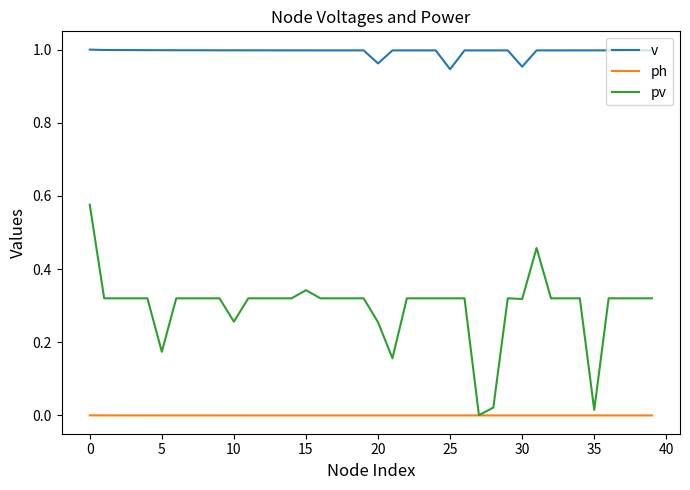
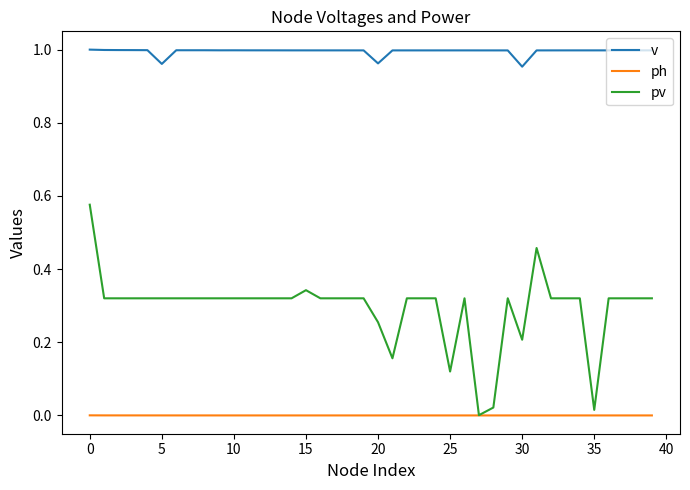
  {
    "v": {
      "0": 1.00,
-     "5": 1.00,
+     "5": 0.96,
      "10": 1.00,
      "15": 1.00,
      "20": 0.96,
-     "25": 0.95,
+     "25": 1.00,
      "30": 0.95,
      "35": 1.00
    },
    "ph": {
      "0": 0.00,
      "5": 0.00,
      "10": 0.00,
      "15": 0.00,
      "20": 0.00,
      "25": 0.00,
      "30": 0.00,
      "35": 0.00
    },
    "pv": {
      "0": 0.58,
-     "5": 0.17,
-     "10": 0.26,
+     "5": 0.32,
+     "10": 0.32,
      "15": 0.34,
      "20": 0.25,
-     "25": 0.32,
-     "30": 0.32,
+     "25": 0.12,
+     "30": 0.21,
      "35": 0.01
    }
  }
